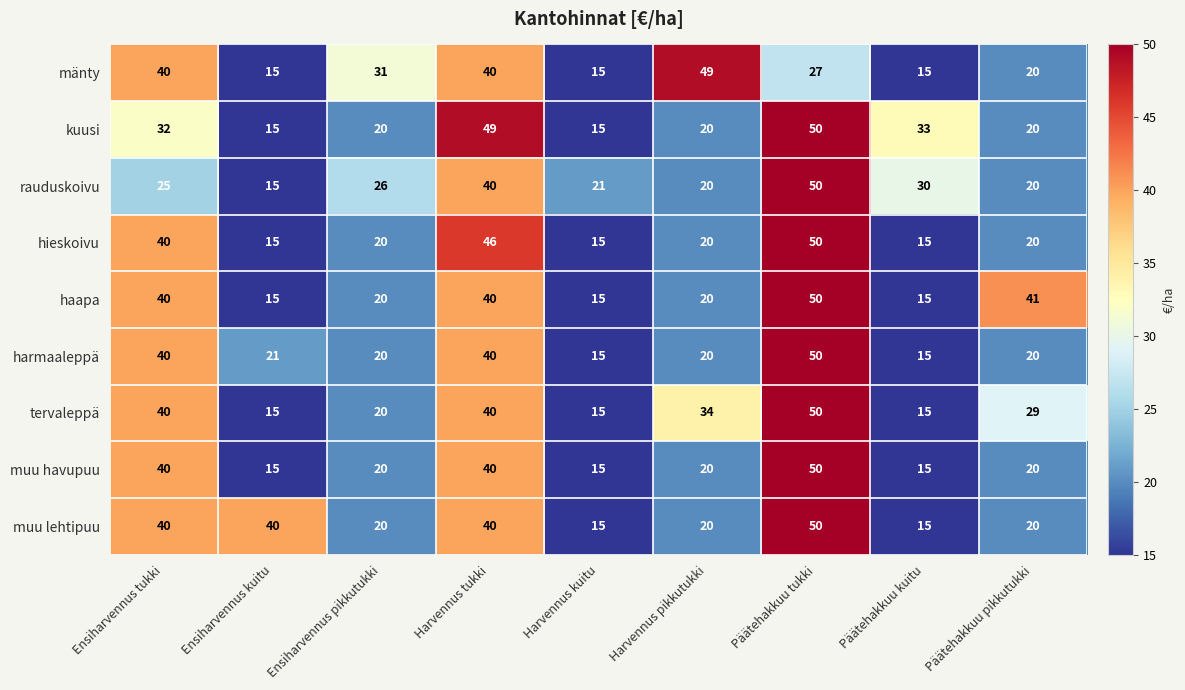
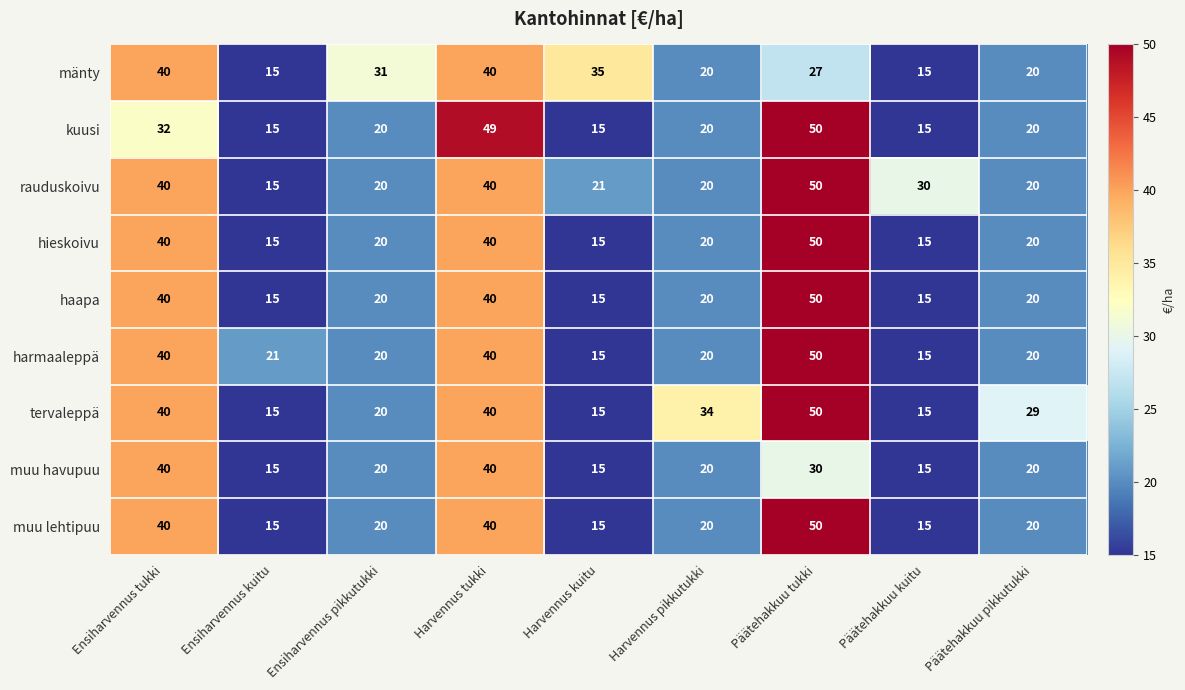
  {
    "mänty": {
      "Ensiharvennus tukki": 40,
      "Ensiharvennus kuitu": 15,
      "Ensiharvennus pikkutukki": 31,
      "Harvennus tukki": 40,
-     "Harvennus kuitu": 15,
-     "Harvennus pikkutukki": 49,
+     "Harvennus kuitu": 35,
+     "Harvennus pikkutukki": 20,
      "Päätehakkuu tukki": 27,
      "Päätehakkuu kuitu": 15,
      "Päätehakkuu pikkutukki": 20
    },
    "kuusi": {
      "Ensiharvennus tukki": 32,
      "Ensiharvennus kuitu": 15,
      "Ensiharvennus pikkutukki": 20,
      "Harvennus tukki": 49,
      "Harvennus kuitu": 15,
      "Harvennus pikkutukki": 20,
      "Päätehakkuu tukki": 50,
-     "Päätehakkuu kuitu": 33,
+     "Päätehakkuu kuitu": 15,
      "Päätehakkuu pikkutukki": 20
    },
    "rauduskoivu": {
-     "Ensiharvennus tukki": 25,
+     "Ensiharvennus tukki": 40,
      "Ensiharvennus kuitu": 15,
-     "Ensiharvennus pikkutukki": 26,
+     "Ensiharvennus pikkutukki": 20,
      "Harvennus tukki": 40,
      "Harvennus kuitu": 21,
      "Harvennus pikkutukki": 20,
      "Päätehakkuu tukki": 50,
      "Päätehakkuu kuitu": 30,
      "Päätehakkuu pikkutukki": 20
    },
    "hieskoivu": {
      "Ensiharvennus tukki": 40,
      "Ensiharvennus kuitu": 15,
      "Ensiharvennus pikkutukki": 20,
-     "Harvennus tukki": 46,
+     "Harvennus tukki": 40,
      "Harvennus kuitu": 15,
      "Harvennus pikkutukki": 20,
      "Päätehakkuu tukki": 50,
      "Päätehakkuu kuitu": 15,
      "Päätehakkuu pikkutukki": 20
    },
    "haapa": {
      "Ensiharvennus tukki": 40,
      "Ensiharvennus kuitu": 15,
      "Ensiharvennus pikkutukki": 20,
      "Harvennus tukki": 40,
      "Harvennus kuitu": 15,
      "Harvennus pikkutukki": 20,
      "Päätehakkuu tukki": 50,
      "Päätehakkuu kuitu": 15,
-     "Päätehakkuu pikkutukki": 41
+     "Päätehakkuu pikkutukki": 20
    },
    "harmaaleppä": {
      "Ensiharvennus tukki": 40,
      "Ensiharvennus kuitu": 21,
      "Ensiharvennus pikkutukki": 20,
      "Harvennus tukki": 40,
      "Harvennus kuitu": 15,
      "Harvennus pikkutukki": 20,
      "Päätehakkuu tukki": 50,
      "Päätehakkuu kuitu": 15,
      "Päätehakkuu pikkutukki": 20
    },
    "tervaleppä": {
      "Ensiharvennus tukki": 40,
      "Ensiharvennus kuitu": 15,
      "Ensiharvennus pikkutukki": 20,
      "Harvennus tukki": 40,
      "Harvennus kuitu": 15,
      "Harvennus pikkutukki": 34,
      "Päätehakkuu tukki": 50,
      "Päätehakkuu kuitu": 15,
      "Päätehakkuu pikkutukki": 29
    },
    "muu havupuu": {
      "Ensiharvennus tukki": 40,
      "Ensiharvennus kuitu": 15,
      "Ensiharvennus pikkutukki": 20,
      "Harvennus tukki": 40,
      "Harvennus kuitu": 15,
      "Harvennus pikkutukki": 20,
-     "Päätehakkuu tukki": 50,
+     "Päätehakkuu tukki": 30,
      "Päätehakkuu kuitu": 15,
      "Päätehakkuu pikkutukki": 20
    },
    "muu lehtipuu": {
      "Ensiharvennus tukki": 40,
-     "Ensiharvennus kuitu": 40,
+     "Ensiharvennus kuitu": 15,
      "Ensiharvennus pikkutukki": 20,
      "Harvennus tukki": 40,
      "Harvennus kuitu": 15,
      "Harvennus pikkutukki": 20,
      "Päätehakkuu tukki": 50,
      "Päätehakkuu kuitu": 15,
      "Päätehakkuu pikkutukki": 20
    }
  }
